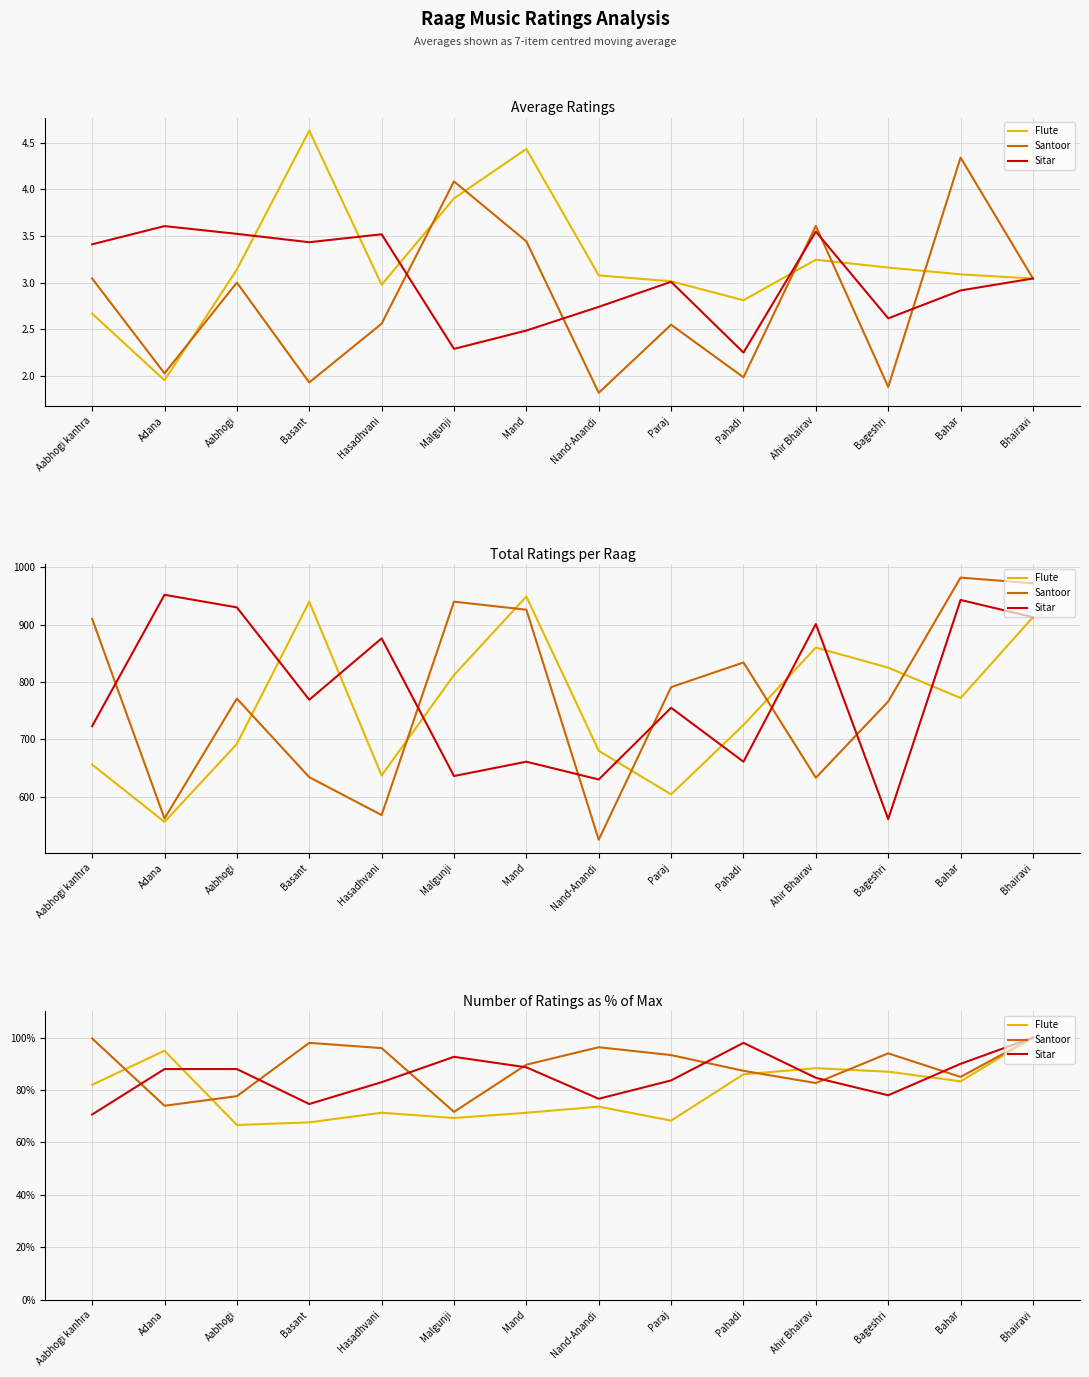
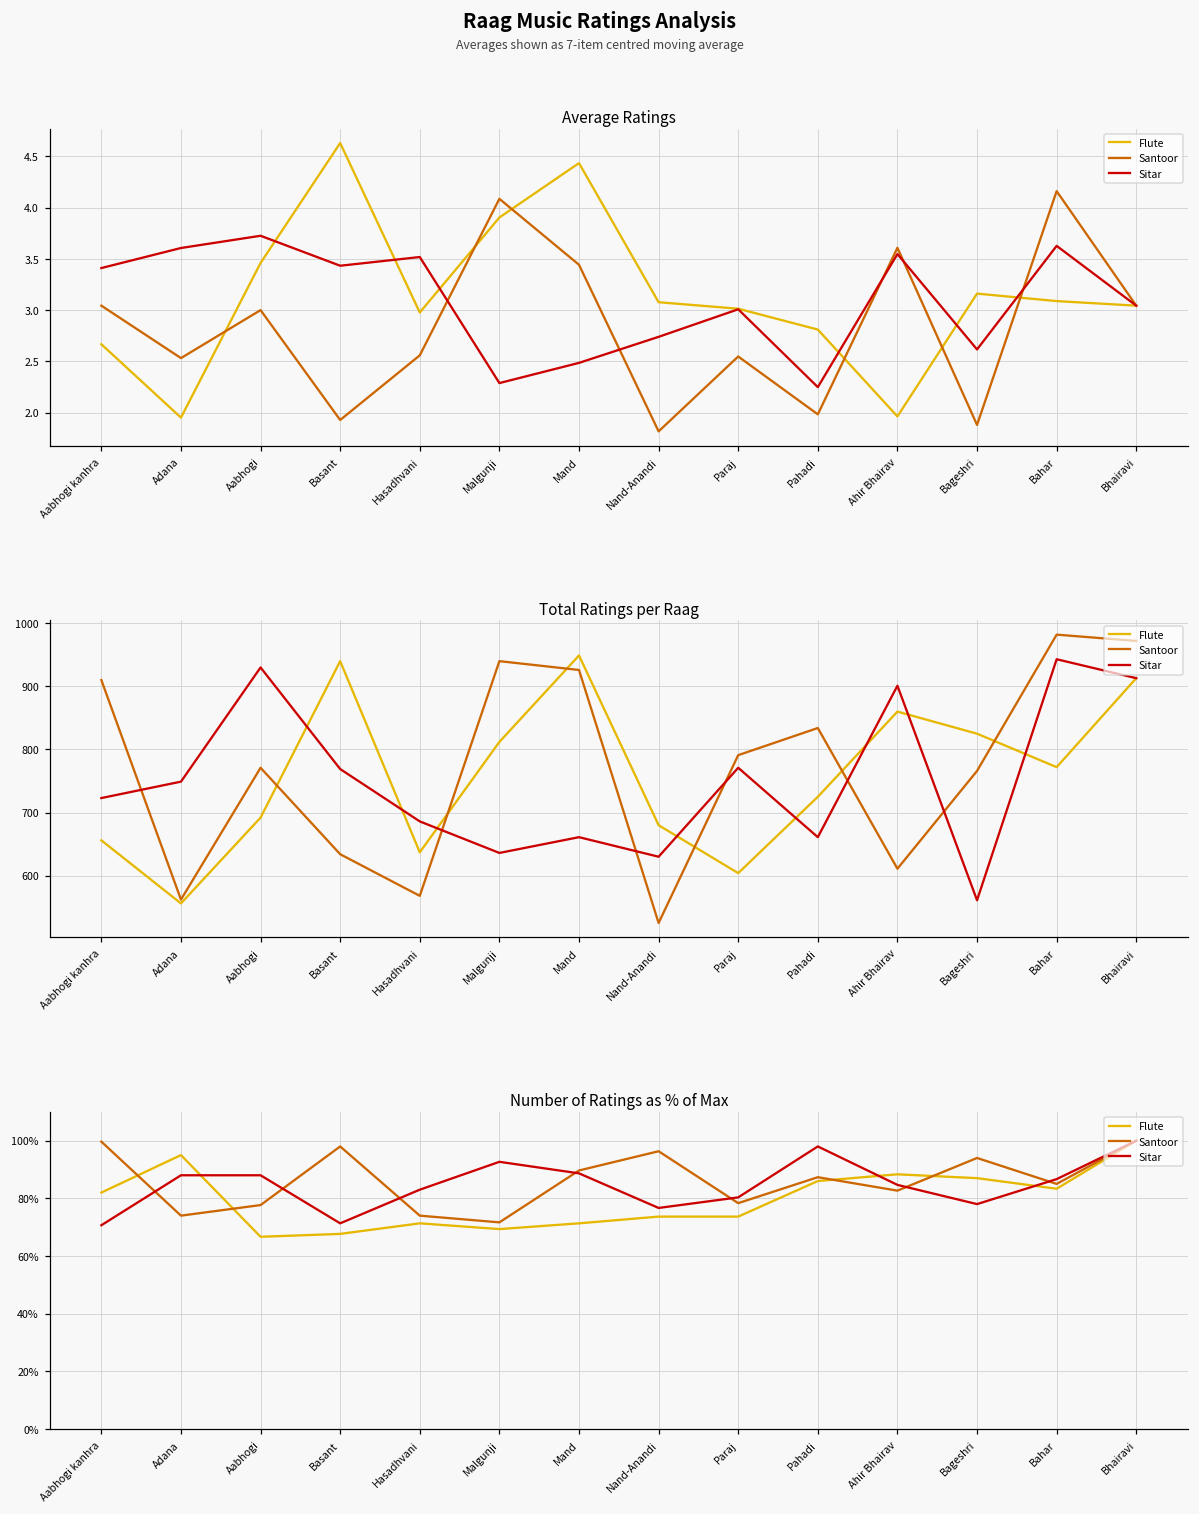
  {
    "Average Ratings": {
      "Flute": {
        "Aabhogi kanhra": "2.7",
        "Adana": "2.0",
-       "Aabhogi": "3.1",
+       "Aabhogi": "3.5",
        "Basant": "4.6",
        "Hasadhvani": "3.0",
        "Malgunji": "3.9",
        "Mand": "4.4",
        "Nand-Anandi": "3.1",
        "Pahadi": "2.8",
-       "Ahir Bhairav": "3.2",
+       "Ahir Bhairav": "2.0",
        "Bageshri": "3.2",
        "Bahar": "3.1"
      },
      "Santoor": {
        "Aabhogi kanhra": "3.0",
-       "Adana": "2.0",
+       "Adana": "2.5",
        "Aabhogi": "3.0",
        "Basant": "1.9",
        "Hasadhvani": "2.6",
        "Malgunji": "4.1",
        "Mand": "3.4",
        "Nand-Anandi": "1.8",
        "Paraj": "2.5",
        "Pahadi": "2.0",
        "Ahir Bhairav": "3.6",
        "Bageshri": "1.9",
-       "Bahar": "4.3"
+       "Bahar": "4.2"
      },
      "Sitar": {
        "Aabhogi kanhra": "3.4",
        "Adana": "3.6",
-       "Aabhogi": "3.5",
+       "Aabhogi": "3.7",
        "Basant": "3.4",
        "Hasadhvani": "3.5",
        "Malgunji": "2.3",
        "Mand": "2.5",
        "Nand-Anandi": "2.7",
        "Pahadi": "2.2",
        "Ahir Bhairav": "3.5",
        "Bageshri": "2.6",
-       "Bahar": "2.9"
+       "Bahar": "3.6"
      }
    },
    "Total Ratings per Raag": {
      "Flute": {
        "Aabhogi kanhra": "660",
        "Adana": "560",
        "Aabhogi": "690",
        "Basant": "940",
        "Hasadhvani": "640",
        "Malgunji": "810",
        "Mand": "950",
        "Nand-Anandi": "680",
        "Paraj": "600",
        "Pahadi": "730",
        "Ahir Bhairav": "860",
        "Bageshri": "830",
        "Bahar": "770"
      },
      "Santoor": {
        "Aabhogi kanhra": "910",
        "Adana": "560",
        "Aabhogi": "770",
        "Basant": "630",
        "Hasadhvani": "570",
        "Malgunji": "940",
        "Mand": "930",
        "Nand-Anandi": "530",
        "Paraj": "790",
        "Pahadi": "830",
-       "Ahir Bhairav": "630",
+       "Ahir Bhairav": "610",
        "Bageshri": "770",
        "Bahar": "980"
      },
      "Sitar": {
        "Aabhogi kanhra": "720",
-       "Adana": "950",
+       "Adana": "750",
        "Aabhogi": "930",
        "Basant": "770",
-       "Hasadhvani": "880",
+       "Hasadhvani": "690",
        "Malgunji": "640",
        "Mand": "660",
        "Nand-Anandi": "630",
-       "Paraj": "760",
+       "Paraj": "770",
        "Pahadi": "660",
        "Ahir Bhairav": "900",
        "Bageshri": "560",
        "Bahar": "940"
      }
    },
    "Number of Ratings as % of Max": {
      "Flute": {
        "Aabhogi kanhra": "82%",
        "Adana": "95%",
        "Aabhogi": "67%",
        "Basant": "68%",
        "Hasadhvani": "71%",
        "Malgunji": "69%",
        "Mand": "71%",
        "Nand-Anandi": "74%",
-       "Paraj": "68%",
+       "Paraj": "74%",
        "Pahadi": "86%",
        "Ahir Bhairav": "88%",
        "Bageshri": "87%",
        "Bahar": "83%"
      },
      "Santoor": {
        "Aabhogi kanhra": "100%",
        "Adana": "74%",
        "Aabhogi": "78%",
        "Basant": "98%",
-       "Hasadhvani": "96%",
+       "Hasadhvani": "74%",
        "Malgunji": "72%",
        "Mand": "90%",
        "Nand-Anandi": "96%",
-       "Paraj": "93%",
+       "Paraj": "78%",
        "Pahadi": "87%",
        "Ahir Bhairav": "83%",
        "Bageshri": "94%",
        "Bahar": "85%"
      },
      "Sitar": {
        "Aabhogi kanhra": "71%",
        "Adana": "88%",
        "Aabhogi": "88%",
-       "Basant": "75%",
+       "Basant": "71%",
        "Hasadhvani": "83%",
        "Malgunji": "93%",
        "Mand": "89%",
        "Nand-Anandi": "77%",
-       "Paraj": "84%",
+       "Paraj": "80%",
        "Pahadi": "98%",
        "Ahir Bhairav": "85%",
        "Bageshri": "78%",
-       "Bahar": "90%"
+       "Bahar": "87%"
      }
    }
  }
